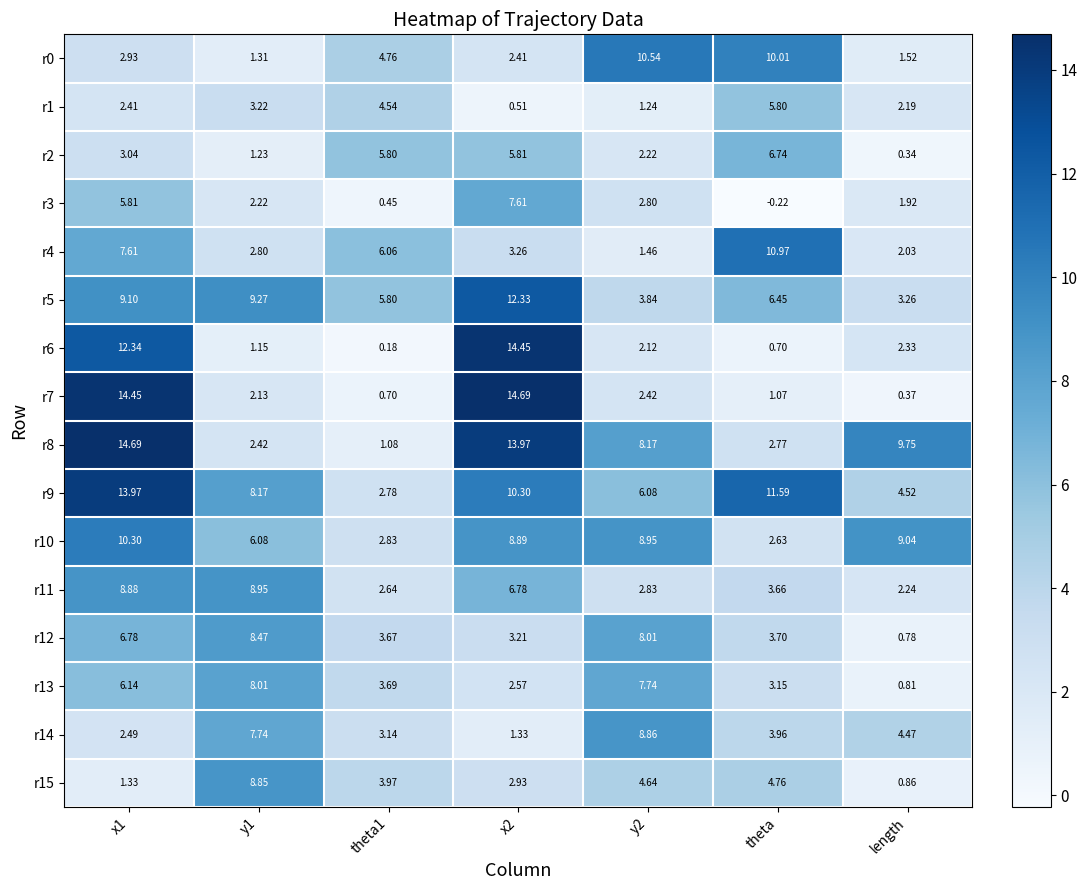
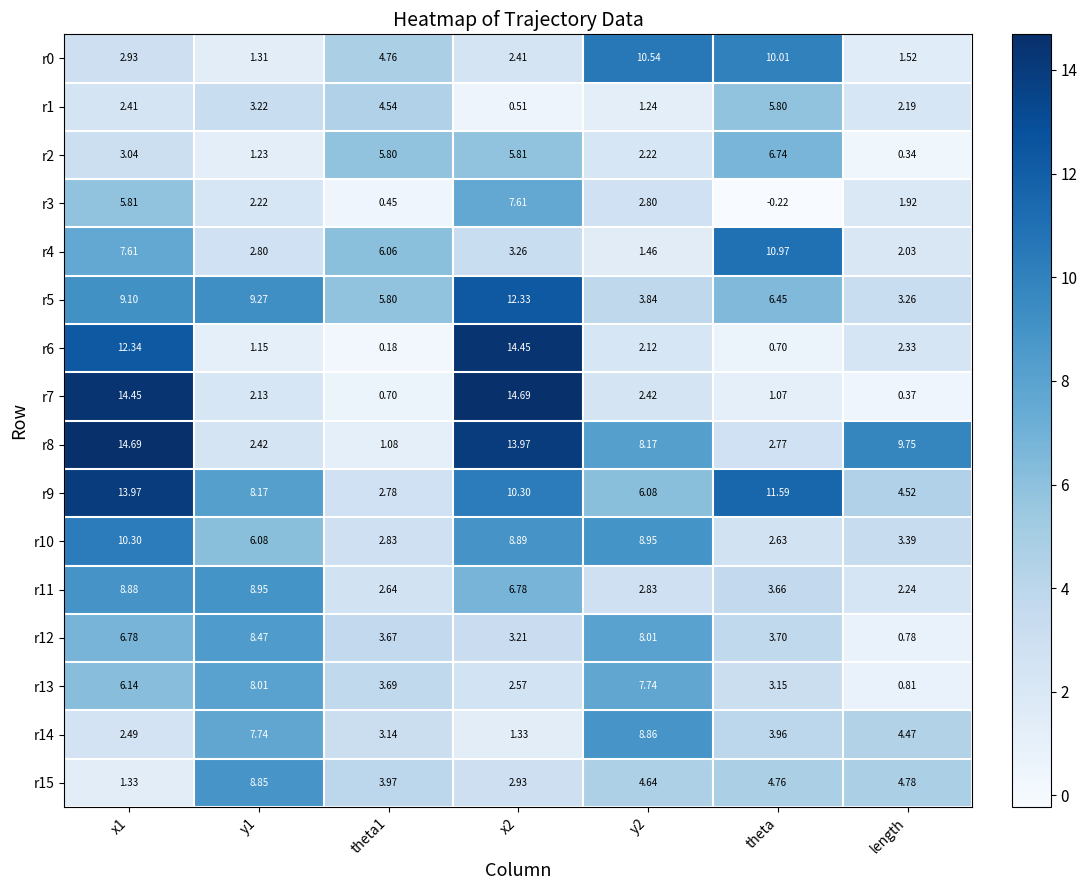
  {
    "r0": {
      "x1": 2.93,
      "y1": 1.31,
      "theta1": 4.76,
      "x2": 2.41,
      "y2": 10.54,
      "theta": 10.01,
      "length": 1.52
    },
    "r1": {
      "x1": 2.41,
      "y1": 3.22,
      "theta1": 4.54,
      "x2": 0.51,
      "y2": 1.24,
      "theta": 5.80,
      "length": 2.19
    },
    "r2": {
      "x1": 3.04,
      "y1": 1.23,
      "theta1": 5.80,
      "x2": 5.81,
      "y2": 2.22,
      "theta": 6.74,
      "length": 0.34
    },
    "r3": {
      "x1": 5.81,
      "y1": 2.22,
      "theta1": 0.45,
      "x2": 7.61,
      "y2": 2.80,
      "theta": -0.22,
      "length": 1.92
    },
    "r4": {
      "x1": 7.61,
      "y1": 2.80,
      "theta1": 6.06,
      "x2": 3.26,
      "y2": 1.46,
      "theta": 10.97,
      "length": 2.03
    },
    "r5": {
      "x1": 9.10,
      "y1": 9.27,
      "theta1": 5.80,
      "x2": 12.33,
      "y2": 3.84,
      "theta": 6.45,
      "length": 3.26
    },
    "r6": {
      "x1": 12.34,
      "y1": 1.15,
      "theta1": 0.18,
      "x2": 14.45,
      "y2": 2.12,
      "theta": 0.70,
      "length": 2.33
    },
    "r7": {
      "x1": 14.45,
      "y1": 2.13,
      "theta1": 0.70,
      "x2": 14.69,
      "y2": 2.42,
      "theta": 1.07,
      "length": 0.37
    },
    "r8": {
      "x1": 14.69,
      "y1": 2.42,
      "theta1": 1.08,
      "x2": 13.97,
      "y2": 8.17,
      "theta": 2.77,
      "length": 9.75
    },
    "r9": {
      "x1": 13.97,
      "y1": 8.17,
      "theta1": 2.78,
      "x2": 10.30,
      "y2": 6.08,
      "theta": 11.59,
      "length": 4.52
    },
    "r10": {
      "x1": 10.30,
      "y1": 6.08,
      "theta1": 2.83,
      "x2": 8.89,
      "y2": 8.95,
      "theta": 2.63,
-     "length": 9.04
+     "length": 3.39
    },
    "r11": {
      "x1": 8.88,
      "y1": 8.95,
      "theta1": 2.64,
      "x2": 6.78,
      "y2": 2.83,
      "theta": 3.66,
      "length": 2.24
    },
    "r12": {
      "x1": 6.78,
      "y1": 8.47,
      "theta1": 3.67,
      "x2": 3.21,
      "y2": 8.01,
      "theta": 3.70,
      "length": 0.78
    },
    "r13": {
      "x1": 6.14,
      "y1": 8.01,
      "theta1": 3.69,
      "x2": 2.57,
      "y2": 7.74,
      "theta": 3.15,
      "length": 0.81
    },
    "r14": {
      "x1": 2.49,
      "y1": 7.74,
      "theta1": 3.14,
      "x2": 1.33,
      "y2": 8.86,
      "theta": 3.96,
      "length": 4.47
    },
    "r15": {
      "x1": 1.33,
      "y1": 8.85,
      "theta1": 3.97,
      "x2": 2.93,
      "y2": 4.64,
      "theta": 4.76,
-     "length": 0.86
+     "length": 4.78
    }
  }
